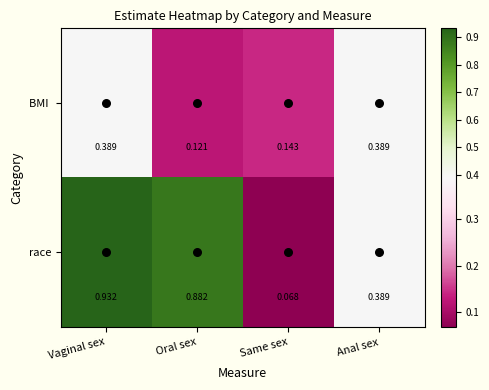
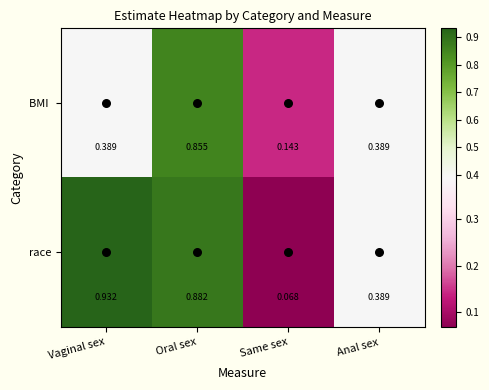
  {
    "BMI": {
      "Vaginal sex": 0.389,
-     "Oral sex": 0.121,
+     "Oral sex": 0.855,
      "Same sex": 0.143,
      "Anal sex": 0.389
    },
    "race": {
      "Vaginal sex": 0.932,
      "Oral sex": 0.882,
      "Same sex": 0.068,
      "Anal sex": 0.389
    }
  }
